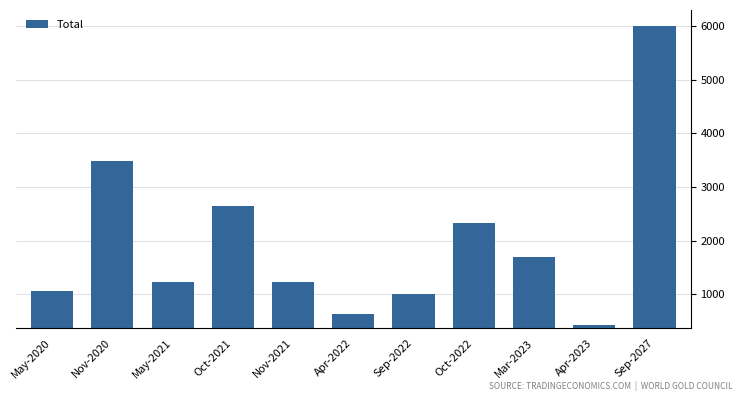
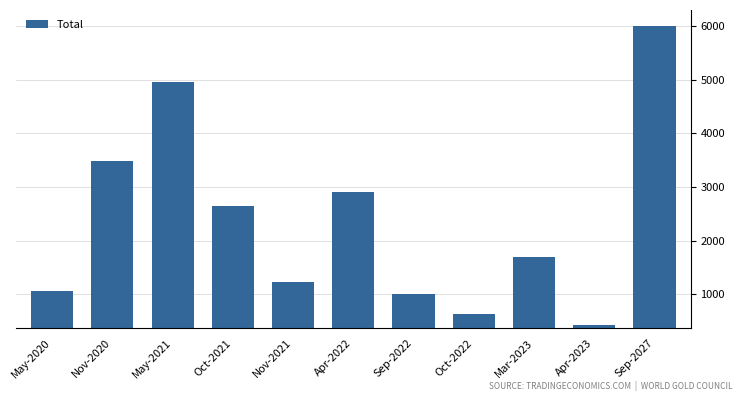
  {
    "May-2020": 1100,
    "Nov-2020": 3500,
-   "May-2021": 1200,
+   "May-2021": 5000,
    "Oct-2021": 2600,
    "Nov-2021": 1200,
-   "Apr-2022": 600,
+   "Apr-2022": 2900,
    "Sep-2022": 1000,
-   "Oct-2022": 2300,
+   "Oct-2022": 600,
    "Mar-2023": 1700,
    "Apr-2023": 400,
    "Sep-2027": 6000
  }
